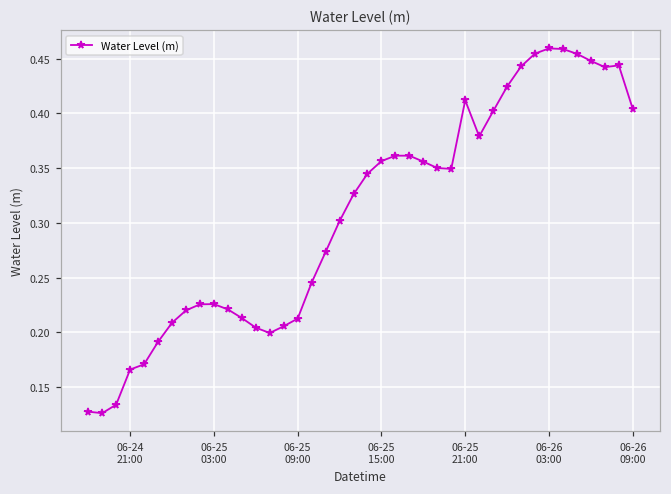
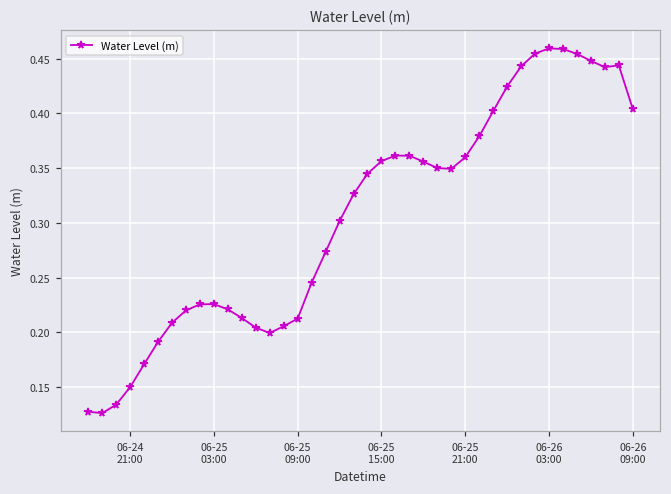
  {
-   "06-24 21:00": 0.17,
+   "06-24 21:00": 0.15,
    "06-25 03:00": 0.23,
    "06-25 09:00": 0.21,
    "06-25 15:00": 0.36,
-   "06-25 21:00": 0.41,
+   "06-25 21:00": 0.36,
    "06-26 03:00": 0.46,
    "06-26 09:00": 0.40
  }
